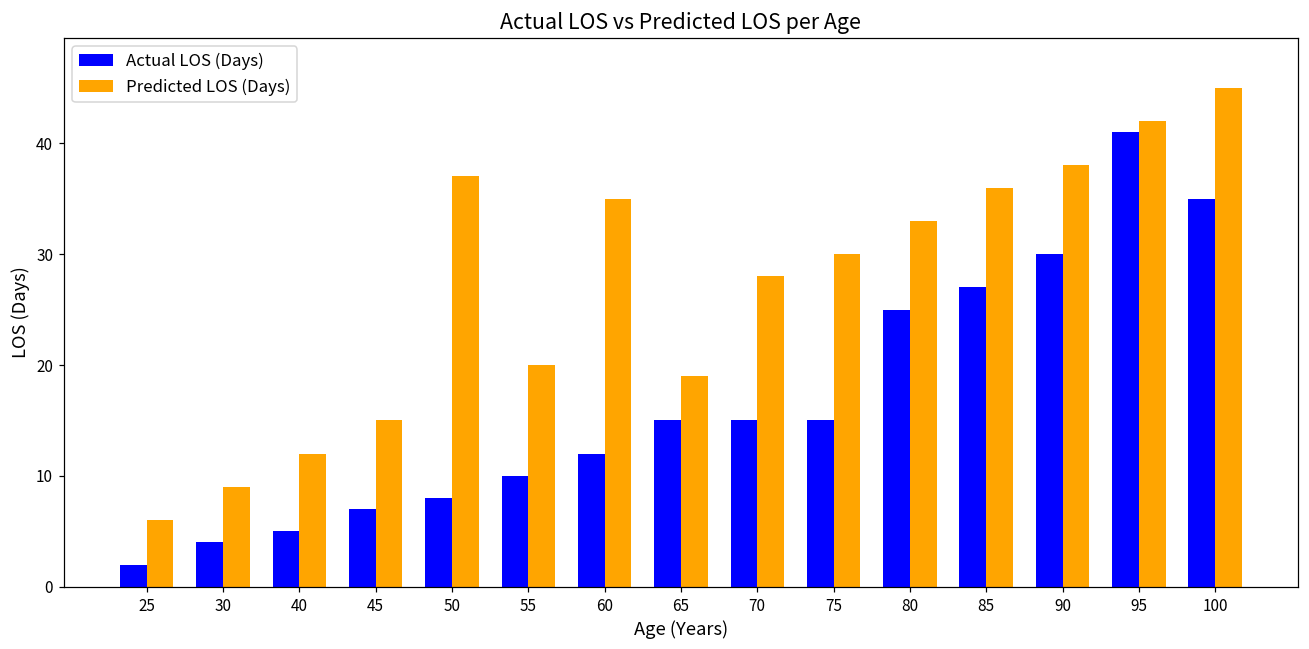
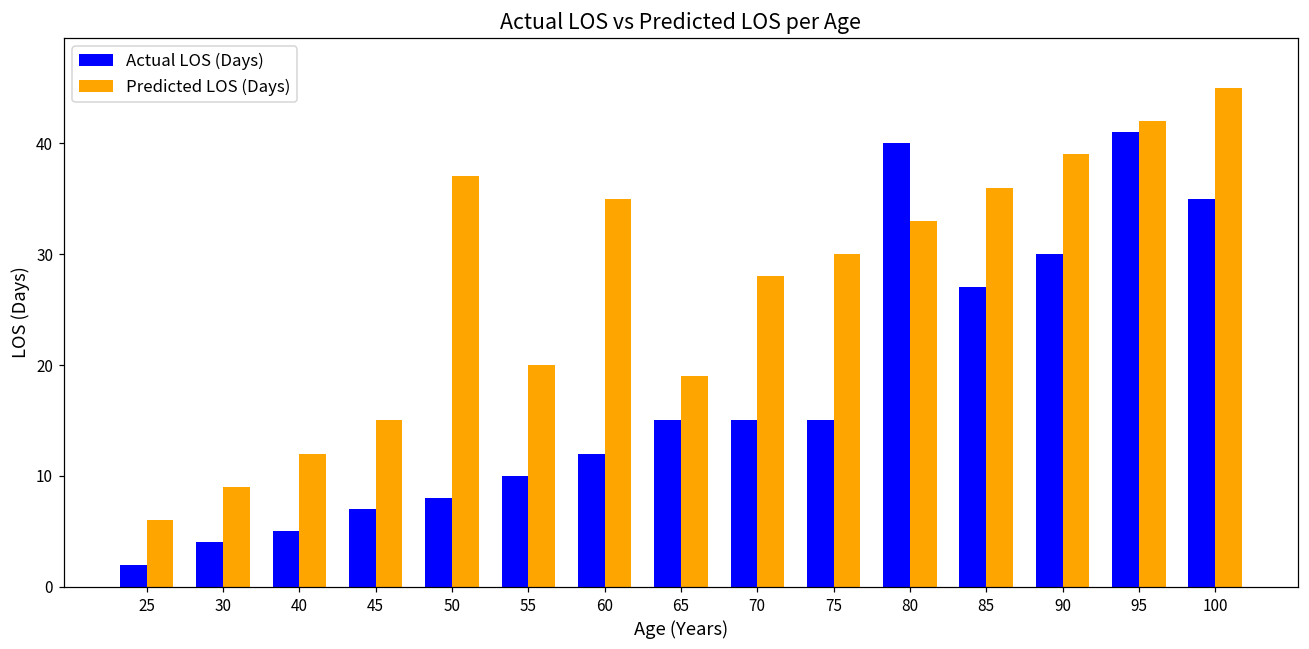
  {
    "Actual LOS (Days)": {
      "25": 2,
      "30": 4,
      "40": 5,
      "45": 7,
      "50": 8,
      "55": 10,
      "60": 12,
      "65": 15,
      "70": 15,
      "75": 15,
-     "80": 25,
+     "80": 40,
      "85": 27,
      "90": 30,
      "95": 41,
      "100": 35
    },
    "Predicted LOS (Days)": {
      "25": 6,
      "30": 9,
      "40": 12,
      "45": 15,
      "50": 37,
      "55": 20,
      "60": 35,
      "65": 19,
      "70": 28,
      "75": 30,
      "80": 33,
      "85": 36,
-     "90": 38,
+     "90": 39,
      "95": 42,
      "100": 45
    }
  }
